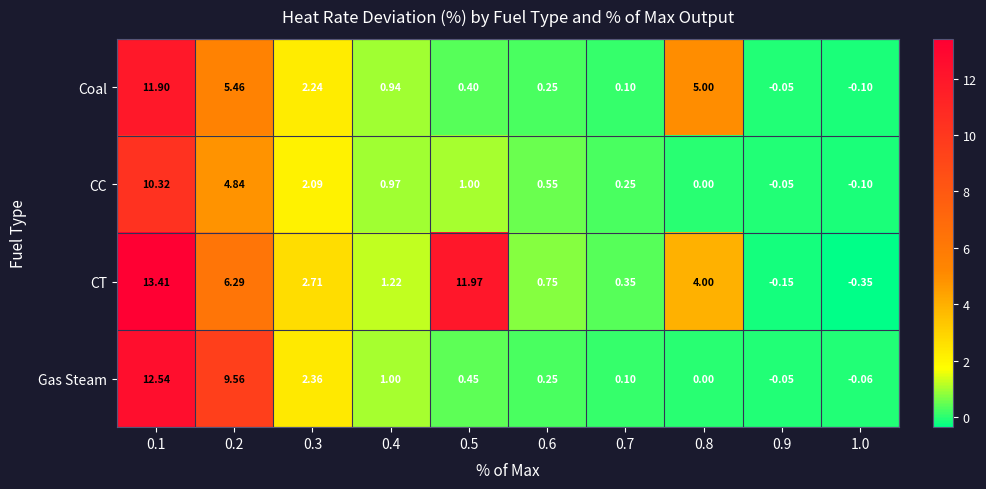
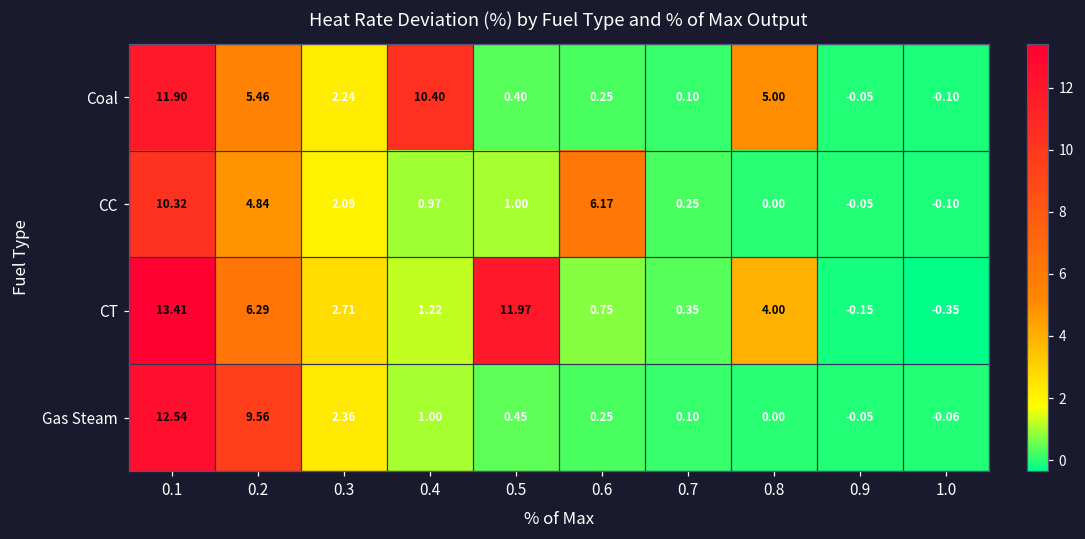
  {
    "Coal": {
      "0.1": 11.90,
      "0.2": 5.46,
      "0.3": 2.24,
-     "0.4": 0.94,
+     "0.4": 10.40,
      "0.5": 0.40,
      "0.6": 0.25,
      "0.7": 0.10,
      "0.8": 5.00,
      "0.9": -0.05,
      "1.0": -0.10
    },
    "CC": {
      "0.1": 10.32,
      "0.2": 4.84,
      "0.3": 2.09,
      "0.4": 0.97,
      "0.5": 1.00,
-     "0.6": 0.55,
+     "0.6": 6.17,
      "0.7": 0.25,
      "0.8": 0.00,
      "0.9": -0.05,
      "1.0": -0.10
    },
    "CT": {
      "0.1": 13.41,
      "0.2": 6.29,
      "0.3": 2.71,
      "0.4": 1.22,
      "0.5": 11.97,
      "0.6": 0.75,
      "0.7": 0.35,
      "0.8": 4.00,
      "0.9": -0.15,
      "1.0": -0.35
    },
    "Gas Steam": {
      "0.1": 12.54,
      "0.2": 9.56,
      "0.3": 2.36,
      "0.4": 1.00,
      "0.5": 0.45,
      "0.6": 0.25,
      "0.7": 0.10,
      "0.8": 0.00,
      "0.9": -0.05,
      "1.0": -0.06
    }
  }
